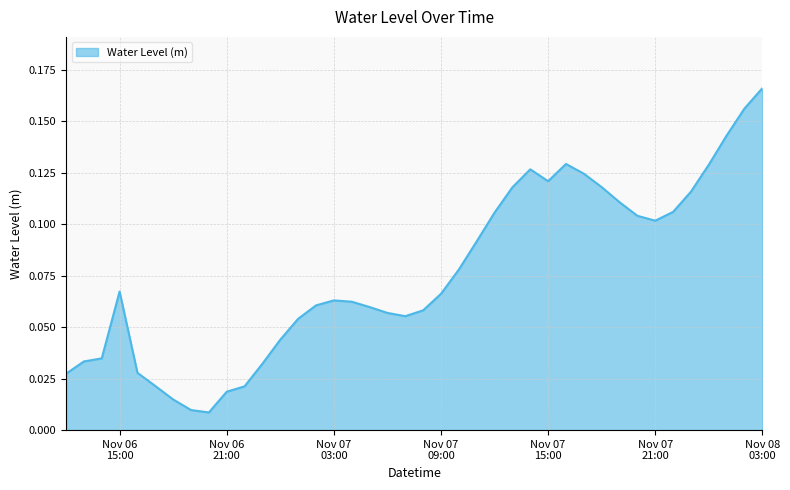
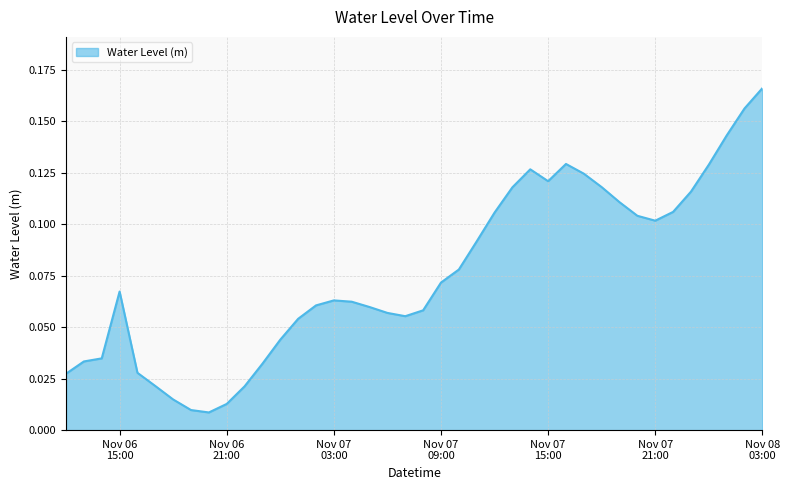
  {
    "Nov 06 15:00": 0.067,
-   "Nov 06 21:00": 0.019,
+   "Nov 06 21:00": 0.013,
    "Nov 07 03:00": 0.063,
-   "Nov 07 09:00": 0.066,
+   "Nov 07 09:00": 0.072,
    "Nov 07 15:00": 0.121,
    "Nov 07 21:00": 0.102,
    "Nov 08 03:00": 0.166
  }
